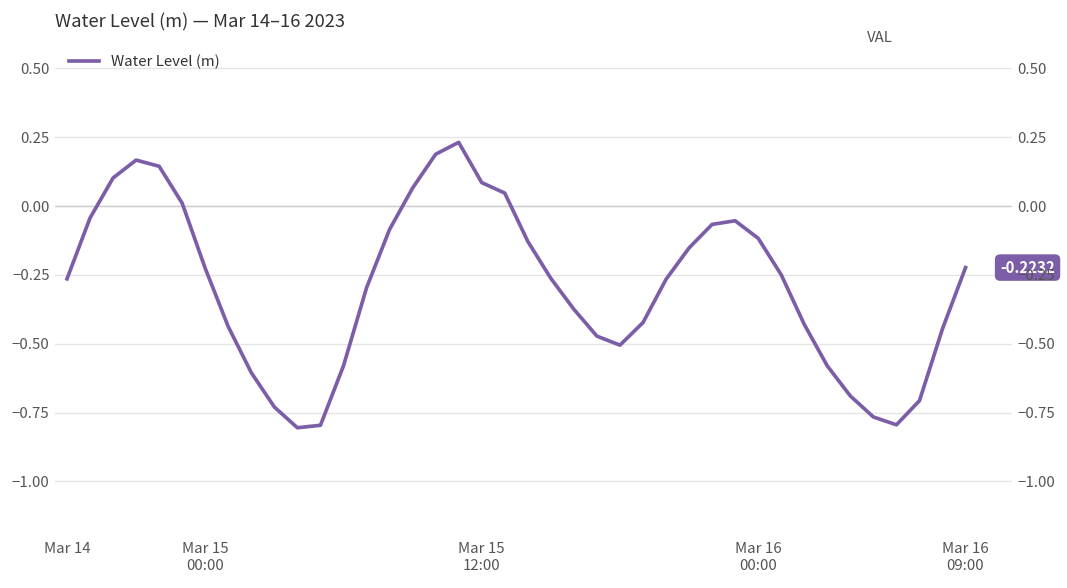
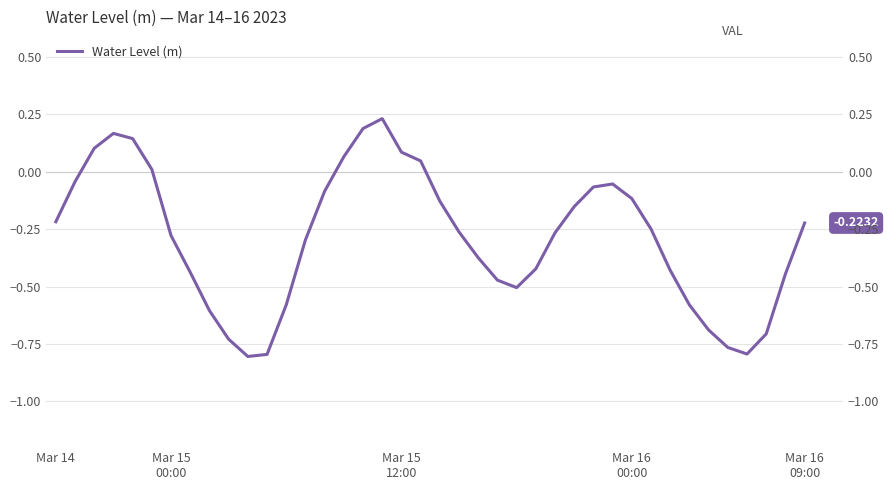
  {
-   "Mar 14": -0.26,
-   "Mar 15 00:00": -0.23,
+   "Mar 14": -0.22,
+   "Mar 15 00:00": -0.28,
    "Mar 15 12:00": 0.09,
    "Mar 16 00:00": -0.12,
    "Mar 16 09:00": -0.22
  }
